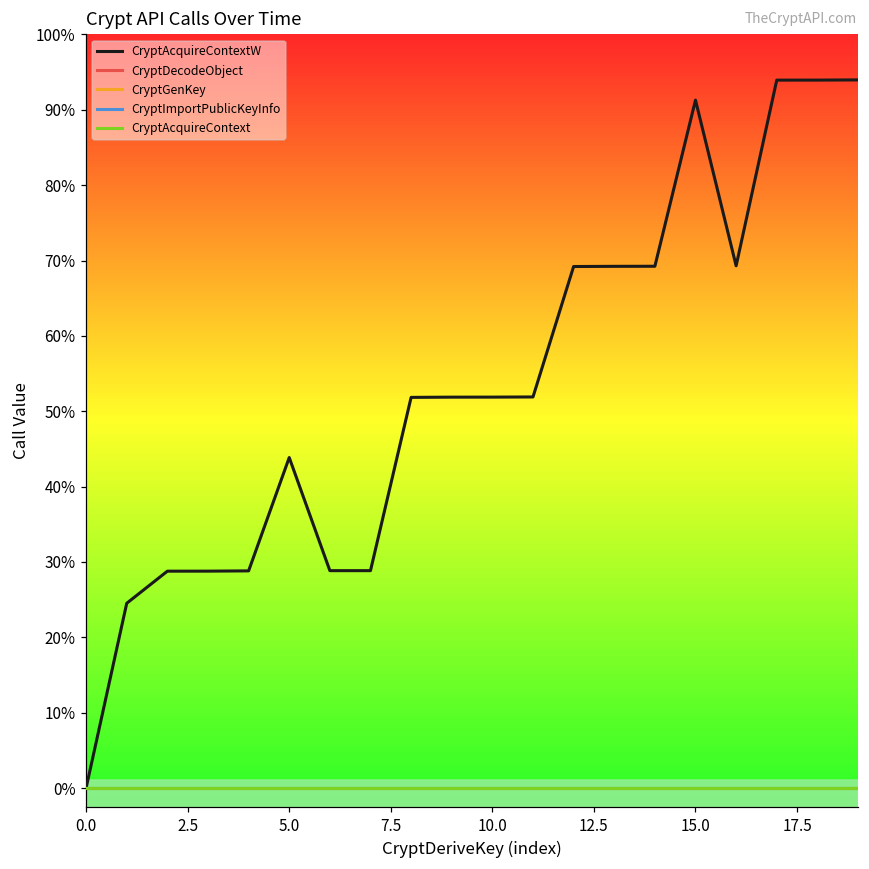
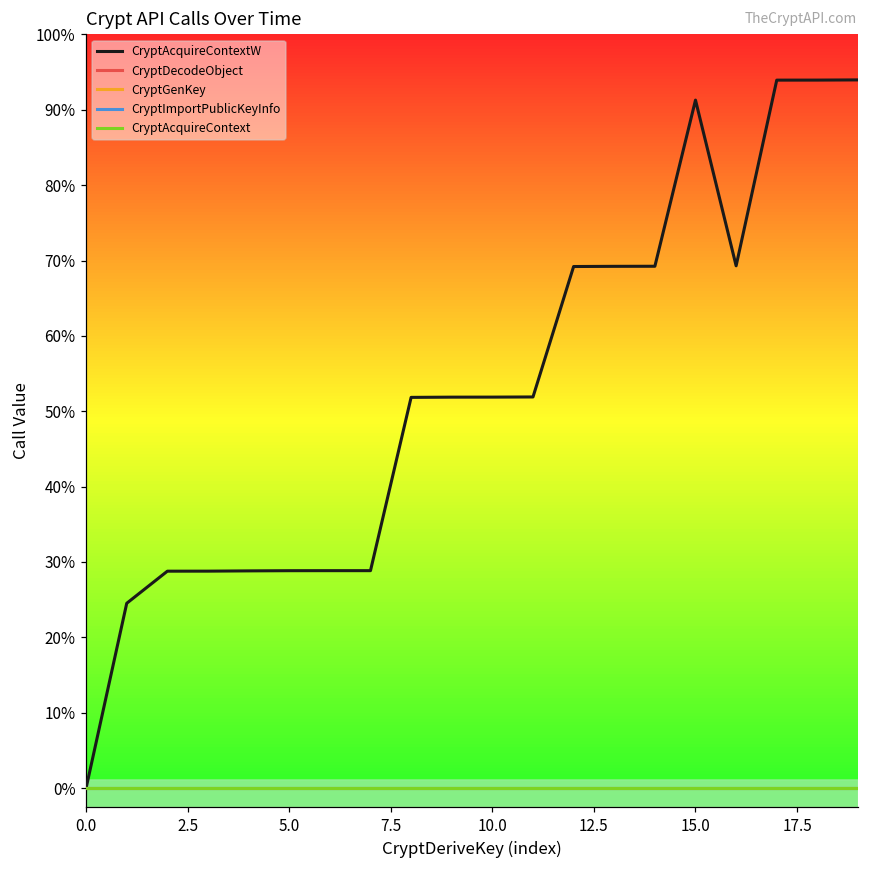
  {
    "CryptAcquireContextW": {
-     "5.0": "44%",
+     "5.0": "29%",
      "10.0": "52%",
      "15.0": "91%"
    }
  }
